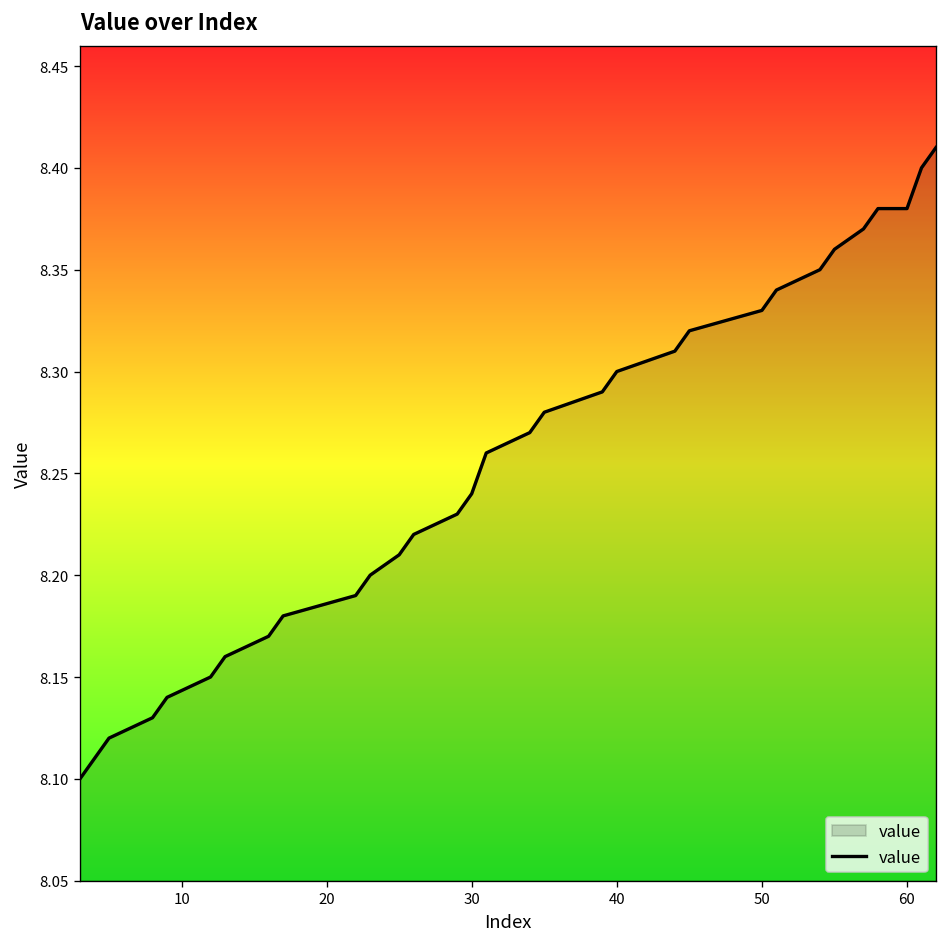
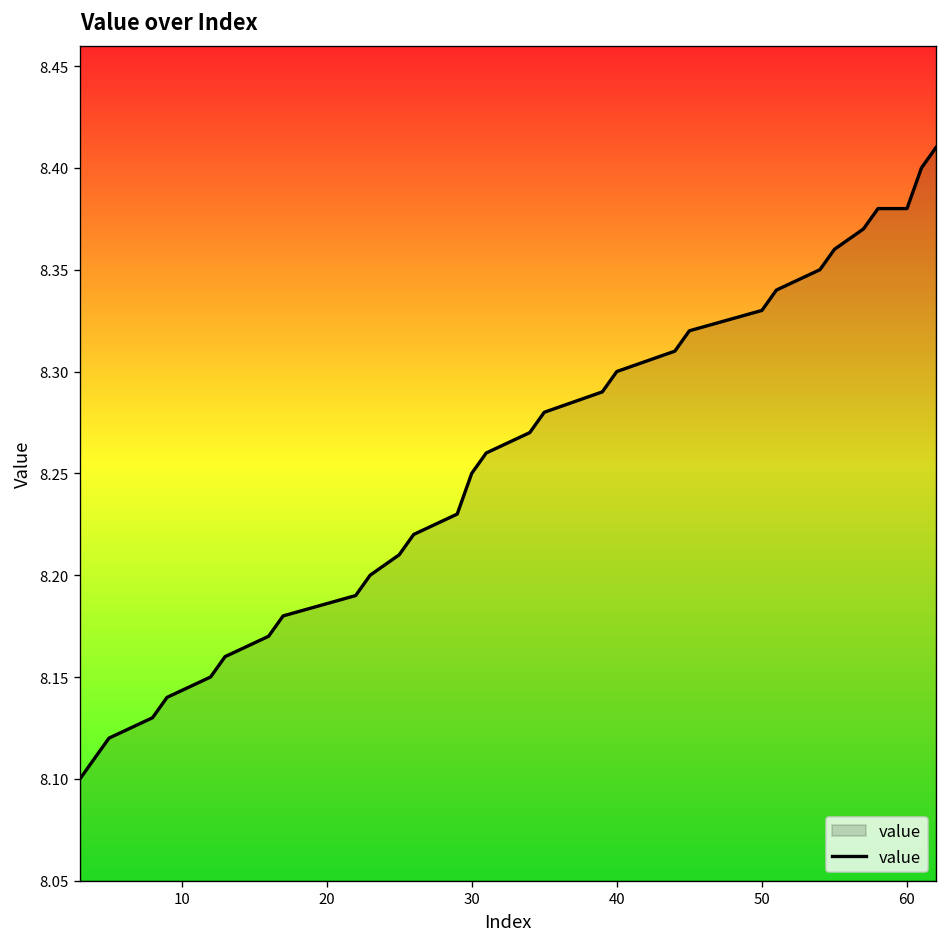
  {
-   "30": 8.24,
+   "30": 8.25,
    "40": 8.30,
    "50": 8.33,
    "60": 8.38
  }
